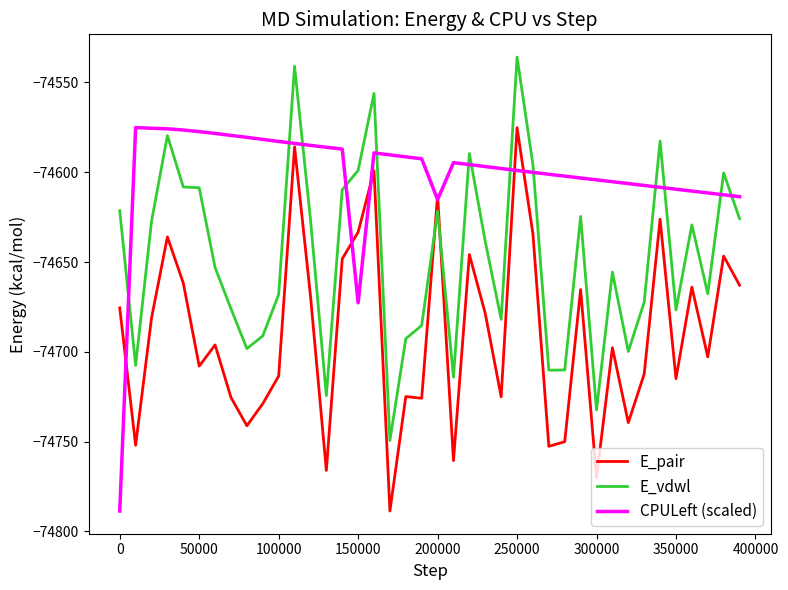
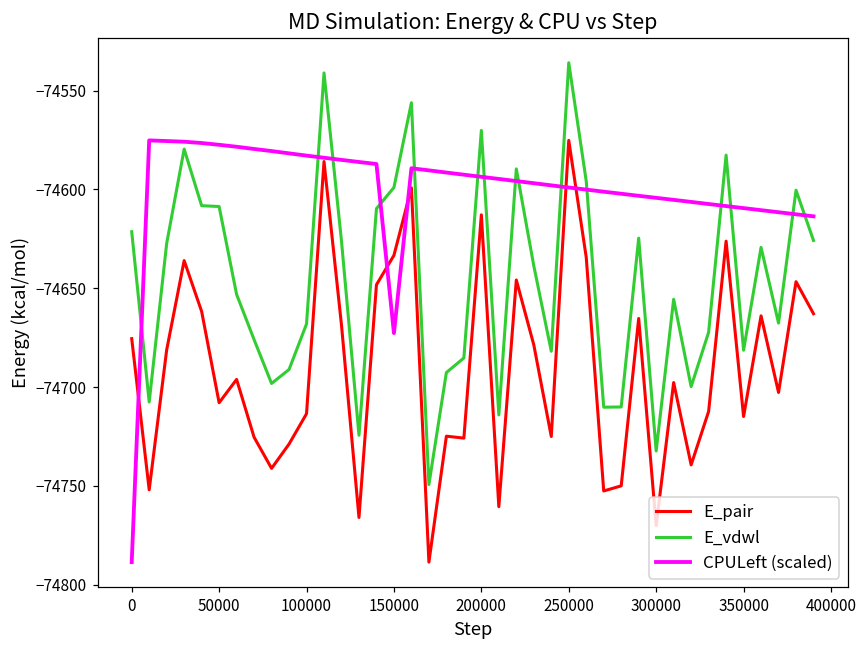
  {
    "E_pair": {
      "0": -74676,
      "50000": -74708,
      "100000": -74714,
      "150000": -74633,
      "200000": -74613,
      "250000": -74575,
      "350000": -74715
    },
    "E_vdwl": {
      "0": -74621,
      "50000": -74609,
      "100000": -74668,
      "150000": -74599,
-     "200000": -74622,
+     "200000": -74570,
      "250000": -74536,
      "300000": -74732,
-     "350000": -74677
+     "350000": -74681
    },
    "CPULeft (scaled)": {
      "0": -74789,
      "50000": -74577,
      "100000": -74583,
      "150000": -74673,
-     "200000": -74615,
+     "200000": -74594,
      "250000": -74599,
      "300000": -74604,
      "350000": -74609
    }
  }
